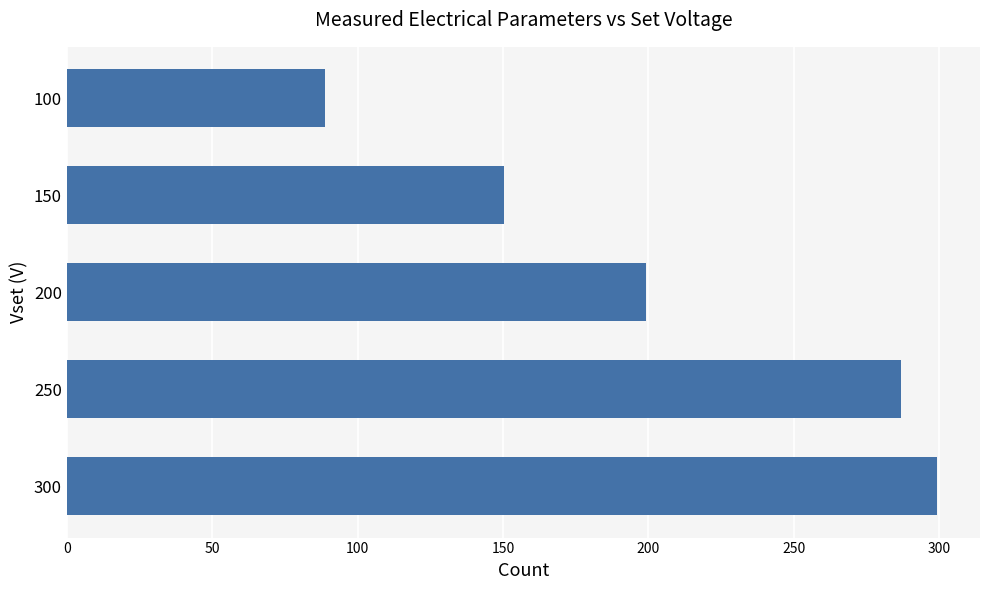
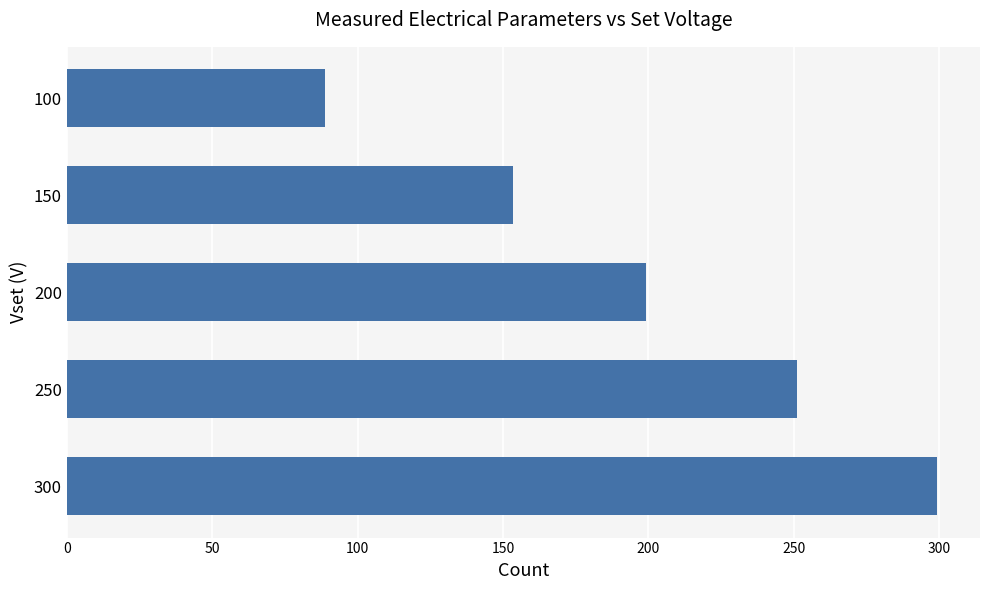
  {
    "100": 89,
-   "150": 150,
+   "150": 154,
    "200": 199,
-   "250": 287,
+   "250": 251,
    "300": 299
  }
